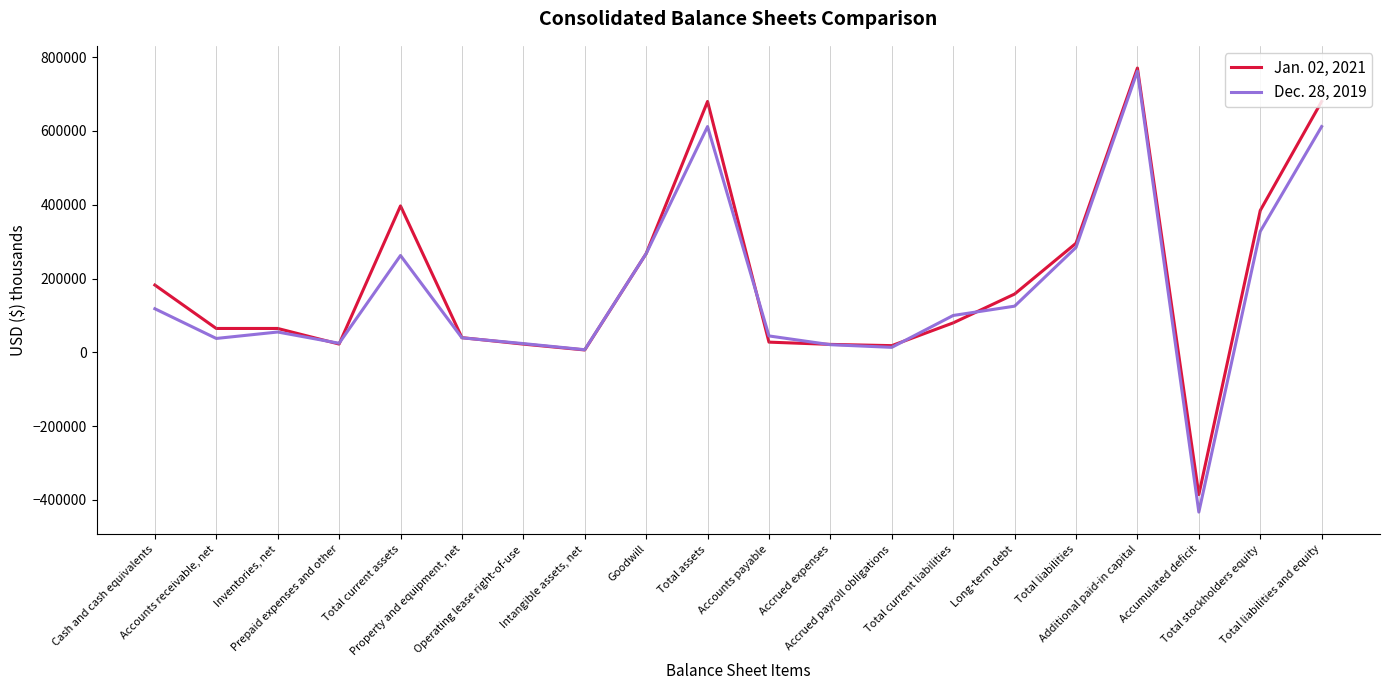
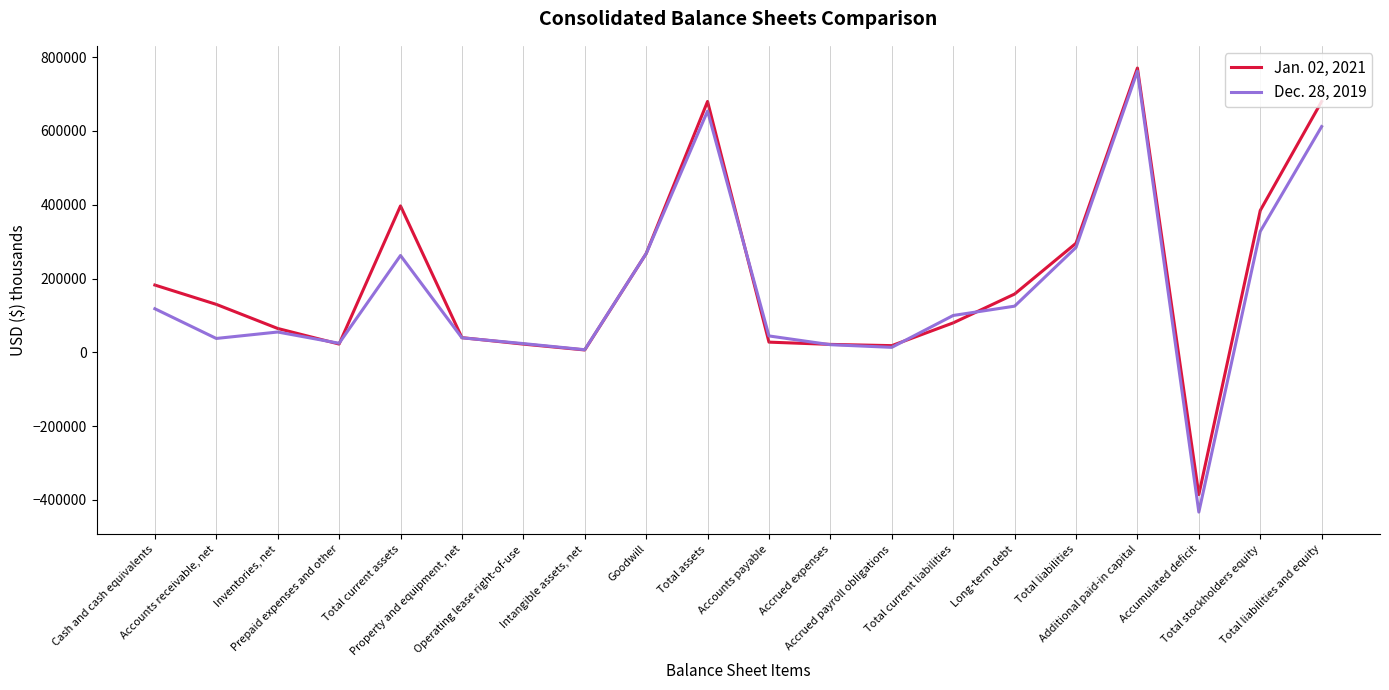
  {
    "Jan. 02, 2021": {
      "Cash and cash equivalents": 180000,
-     "Accounts receivable, net": 60000,
+     "Accounts receivable, net": 130000,
      "Inventories, net": 60000,
      "Total current assets": 400000,
      "Total assets": 680000,
      "Accounts payable": 30000,
      "Total current liabilities": 80000,
      "Long-term debt": 160000,
      "Total liabilities": 300000,
      "Additional paid-in capital": 770000,
      "Accumulated deficit": -390000,
      "Total stockholders equity": 380000
    },
    "Dec. 28, 2019": {
      "Cash and cash equivalents": 120000,
      "Accounts receivable, net": 40000,
      "Inventories, net": 50000,
      "Total current assets": 260000,
-     "Total assets": 610000,
+     "Total assets": 650000,
      "Accounts payable": 40000,
      "Total current liabilities": 100000,
      "Long-term debt": 130000,
      "Total liabilities": 280000,
      "Additional paid-in capital": 760000,
      "Accumulated deficit": -430000,
      "Total stockholders equity": 330000,
      "Total liabilities and equity": 610000
    }
  }
